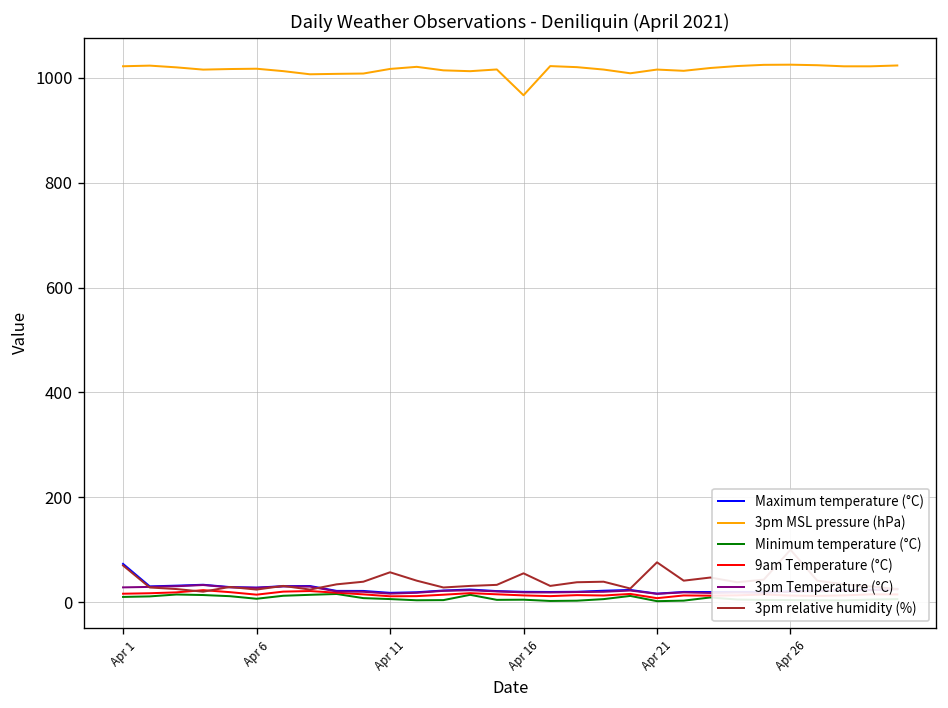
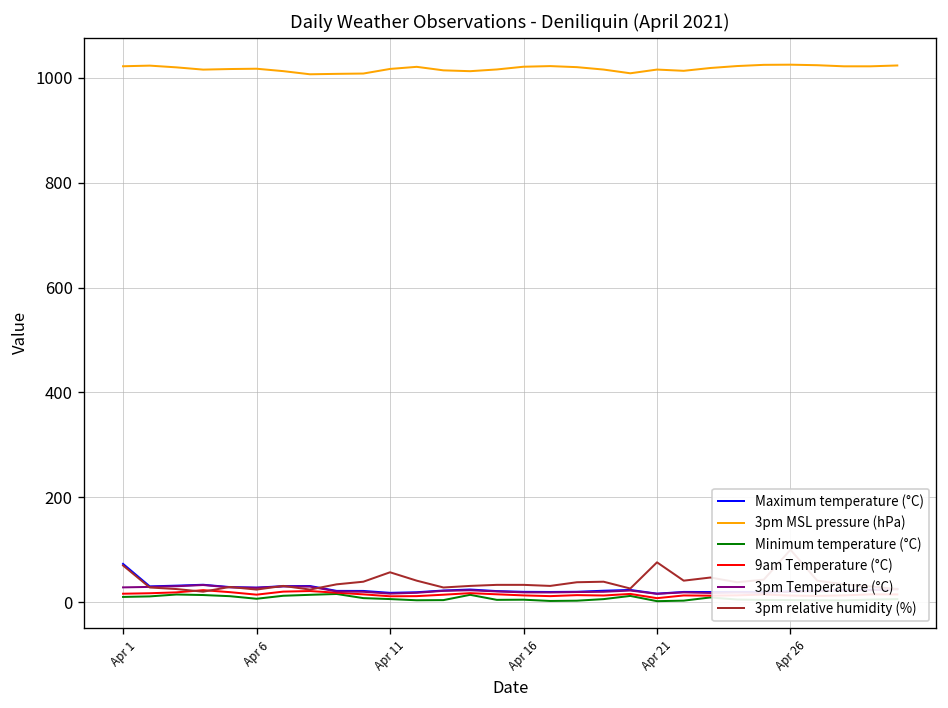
  {
    "3pm MSL pressure (hPa)": {
      "Apr 1": 1020,
      "Apr 6": 1020,
      "Apr 11": 1020,
-     "Apr 16": 970,
+     "Apr 16": 1020,
      "Apr 21": 1020,
      "Apr 26": 1030
    },
    "Minimum temperature (°C)": {
      "Apr 1": 10,
      "Apr 6": 10,
      "Apr 16": 0
    },
    "9am Temperature (°C)": {
      "Apr 1": 20,
      "Apr 6": 10,
      "Apr 16": 10
    },
    "3pm Temperature (°C)": {
      "Apr 1": 30
    },
    "3pm relative humidity (%)": {
      "Apr 11": 60,
-     "Apr 16": 60,
+     "Apr 16": 30,
      "Apr 21": 80
    }
  }
